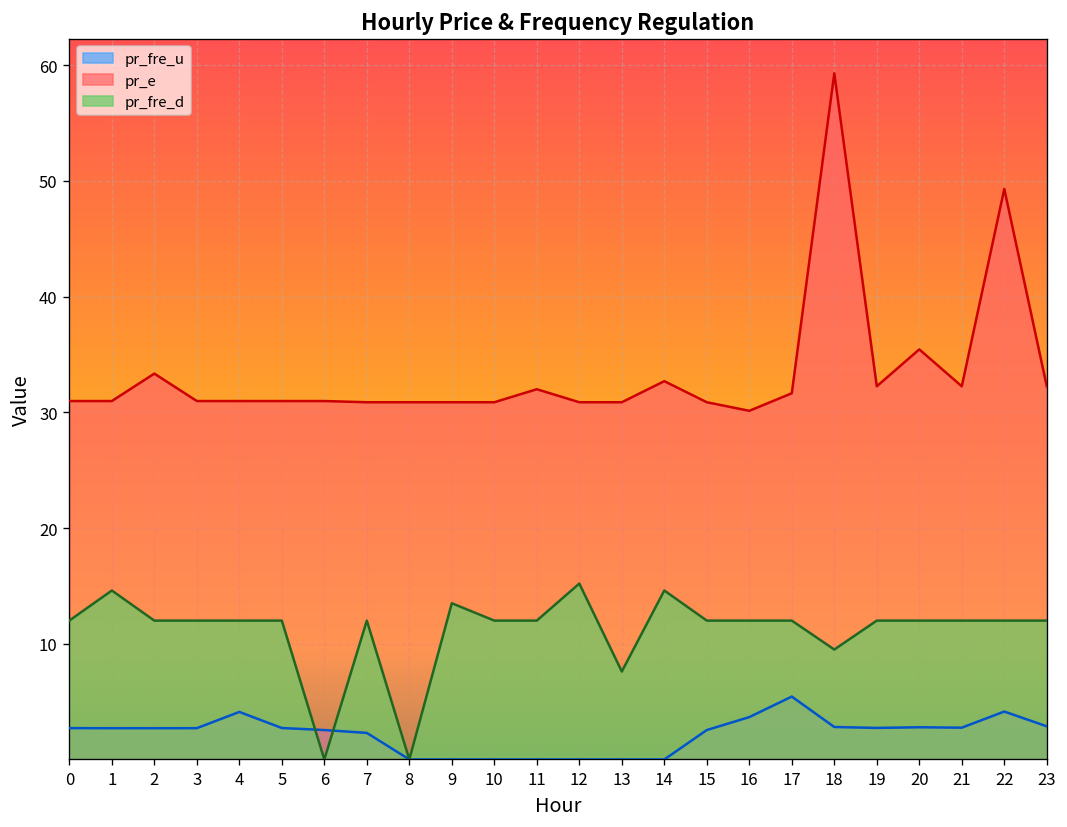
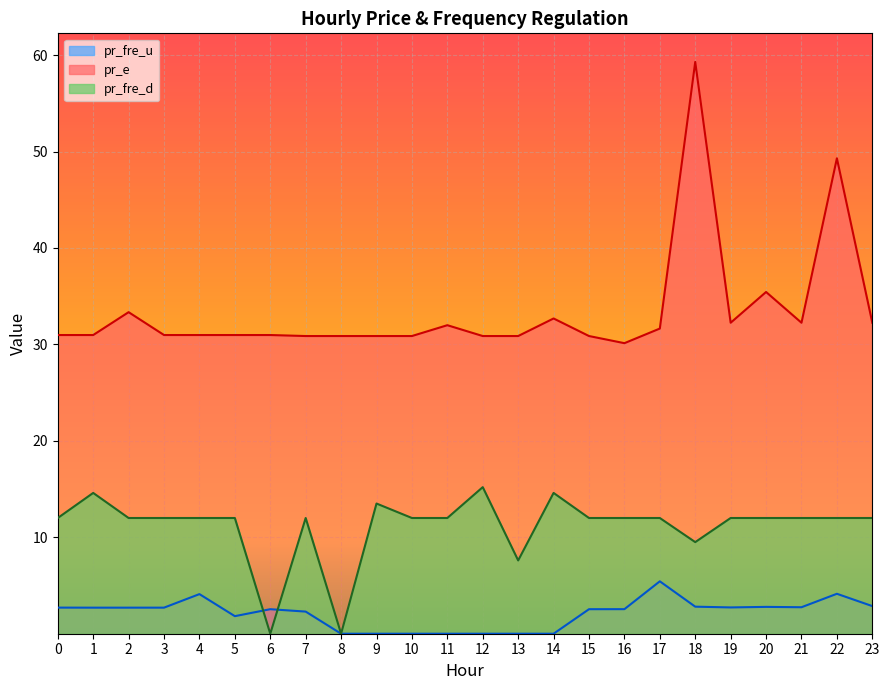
  {
    "pr_fre_u": {
      "0": 3,
      "1": 3,
      "2": 3,
      "3": 3,
      "4": 4,
-     "5": 3,
+     "5": 2,
      "6": 3,
      "7": 2,
      "9": 0,
      "10": 0,
      "11": 0,
      "12": 0,
      "13": 0,
      "14": 0,
      "15": 3,
-     "16": 4,
+     "16": 3,
      "17": 5,
      "18": 3,
      "19": 3,
      "20": 3,
      "21": 3,
      "22": 4,
      "23": 3
    },
    "pr_e": {
      "0": 31,
      "1": 31,
      "2": 33,
      "3": 31,
      "4": 31,
      "5": 31,
      "6": 31,
      "7": 31,
      "8": 31,
      "9": 31,
      "10": 31,
      "11": 32,
      "12": 31,
      "13": 31,
      "14": 33,
      "15": 31,
      "16": 30,
      "17": 32,
      "18": 59,
      "19": 32,
      "20": 35,
      "21": 32,
      "22": 49,
      "23": 32
    },
    "pr_fre_d": {
      "0": 12,
      "1": 15,
      "2": 12,
      "3": 12,
      "4": 12,
      "5": 12,
      "6": 0,
      "7": 12,
      "9": 14,
      "10": 12,
      "11": 12,
      "12": 15,
      "13": 8,
      "14": 15,
      "15": 12,
      "16": 12,
      "17": 12,
      "18": 10,
      "19": 12,
      "20": 12,
      "21": 12,
      "22": 12,
      "23": 12
    }
  }
